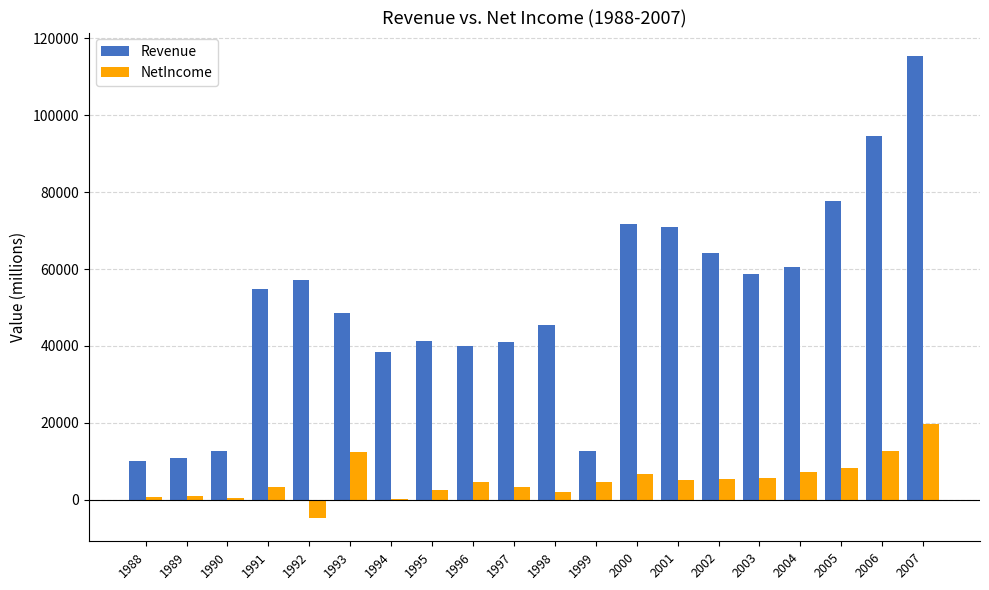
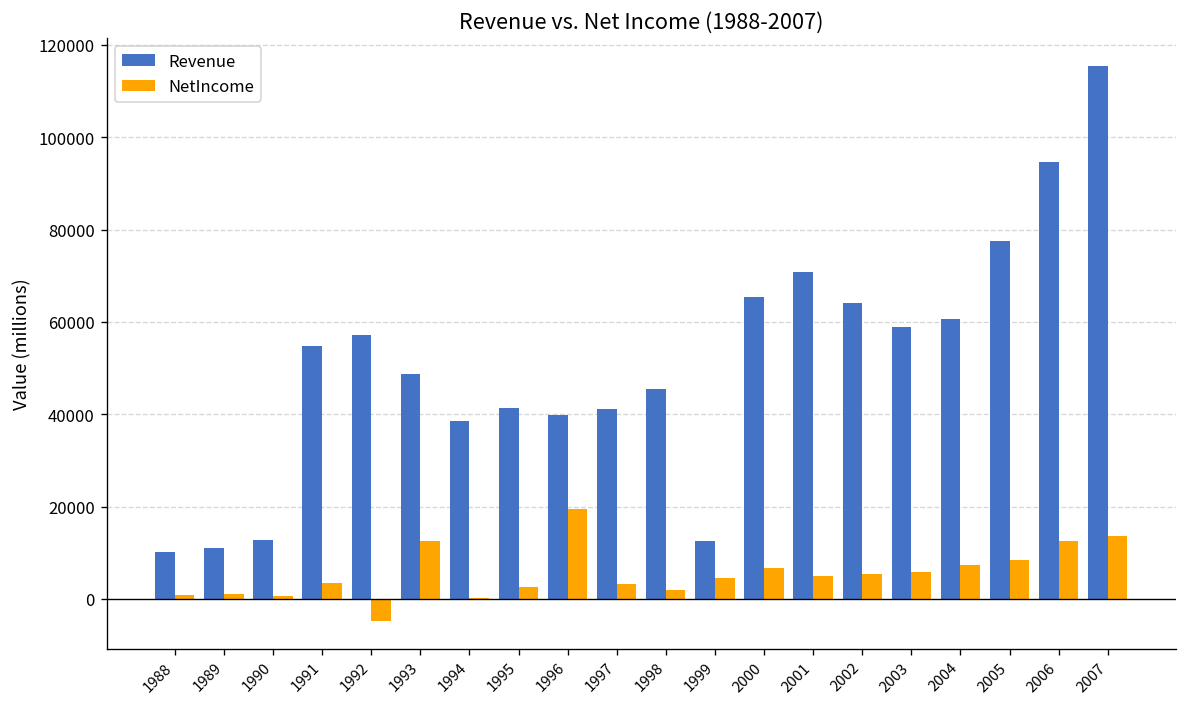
  {
    "Revenue": {
      "1988": 10000,
      "1989": 11000,
      "1990": 13000,
      "1991": 55000,
      "1992": 57000,
      "1993": 49000,
      "1994": 39000,
      "1995": 41000,
      "1996": 40000,
      "1997": 41000,
      "1998": 46000,
      "1999": 13000,
-     "2000": 72000,
+     "2000": 65000,
      "2001": 71000,
      "2002": 64000,
      "2003": 59000,
      "2004": 61000,
      "2005": 78000,
      "2006": 95000,
      "2007": 115000
    },
    "NetIncome": {
      "1988": 1000,
      "1989": 1000,
      "1991": 3000,
      "1992": -5000,
      "1993": 13000,
      "1995": 3000,
-     "1996": 5000,
+     "1996": 19000,
      "1997": 3000,
      "1998": 2000,
      "1999": 5000,
      "2000": 7000,
      "2001": 5000,
      "2002": 5000,
      "2003": 6000,
      "2004": 7000,
      "2005": 8000,
      "2006": 13000,
-     "2007": 20000
+     "2007": 14000
    }
  }
